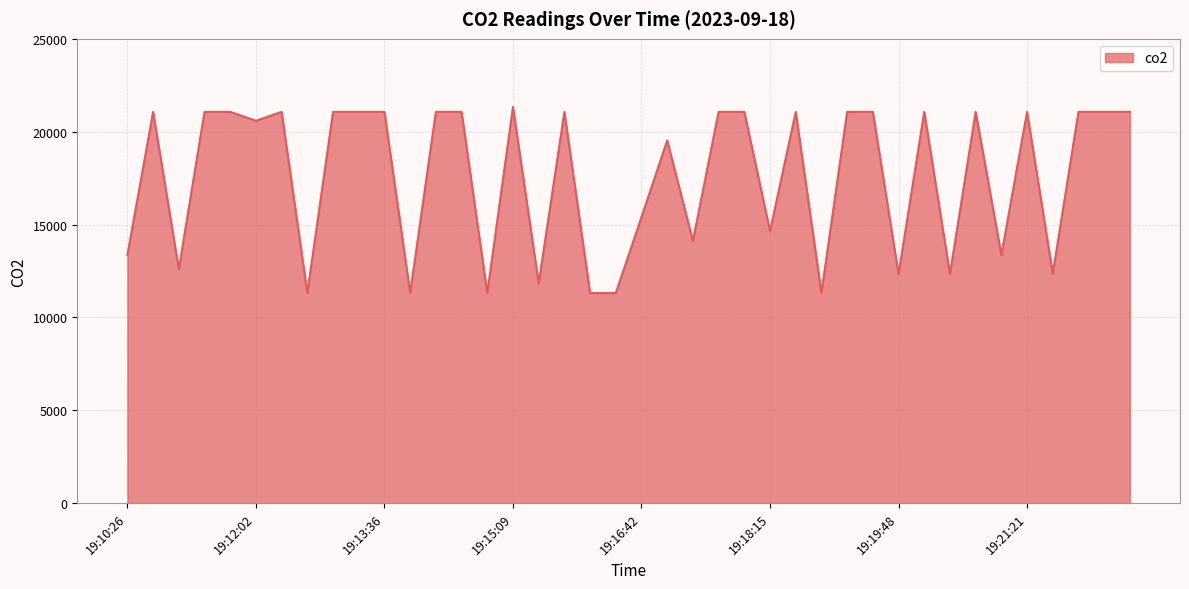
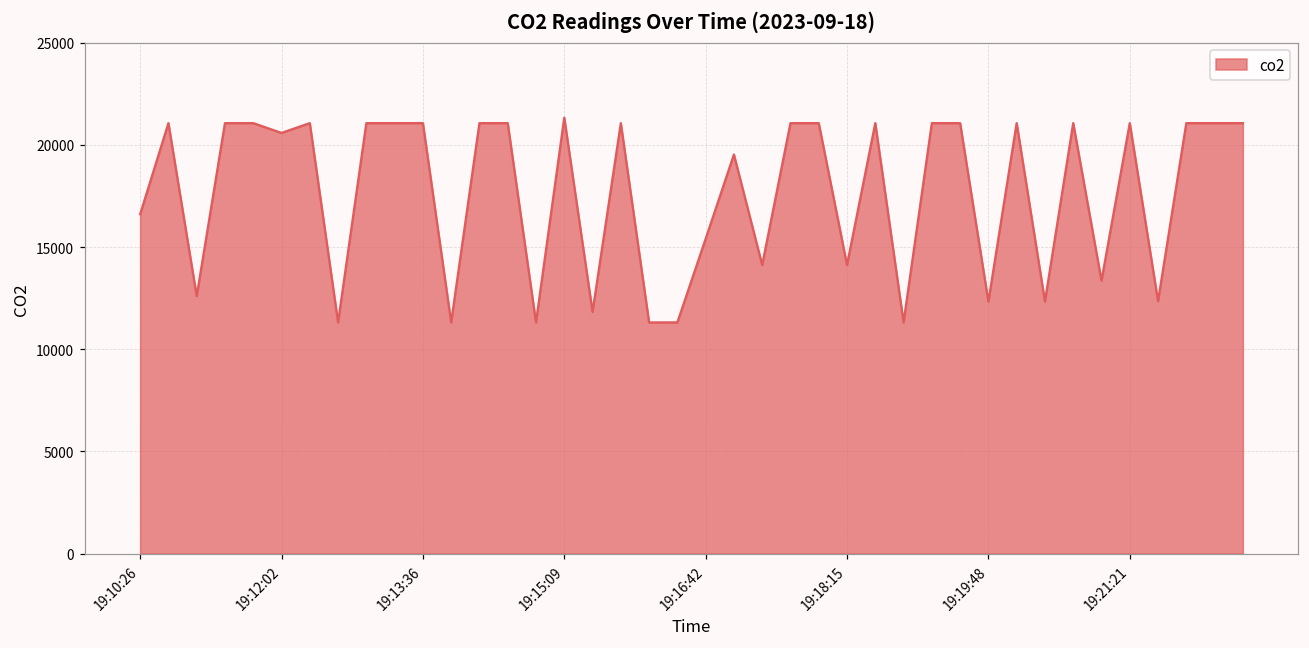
  {
-   "19:10:26": 13400,
+   "19:10:26": 16600,
    "19:12:02": 20600,
    "19:13:36": 21100,
    "19:15:09": 21300,
    "19:16:42": 15400,
-   "19:18:15": 14600,
+   "19:18:15": 14100,
    "19:19:48": 12300,
    "19:21:21": 21100
  }
